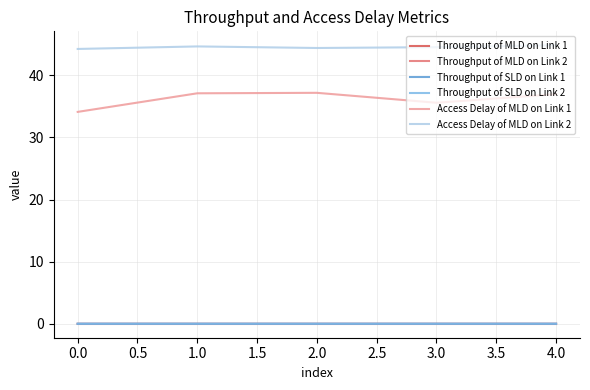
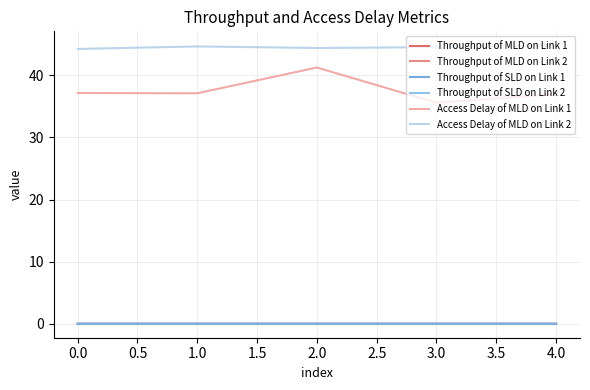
  {
    "Access Delay of MLD on Link 1": {
-     "0.0": 34,
+     "0.0": 37,
      "1.0": 37,
-     "2.0": 37
+     "2.0": 41
    }
  }
